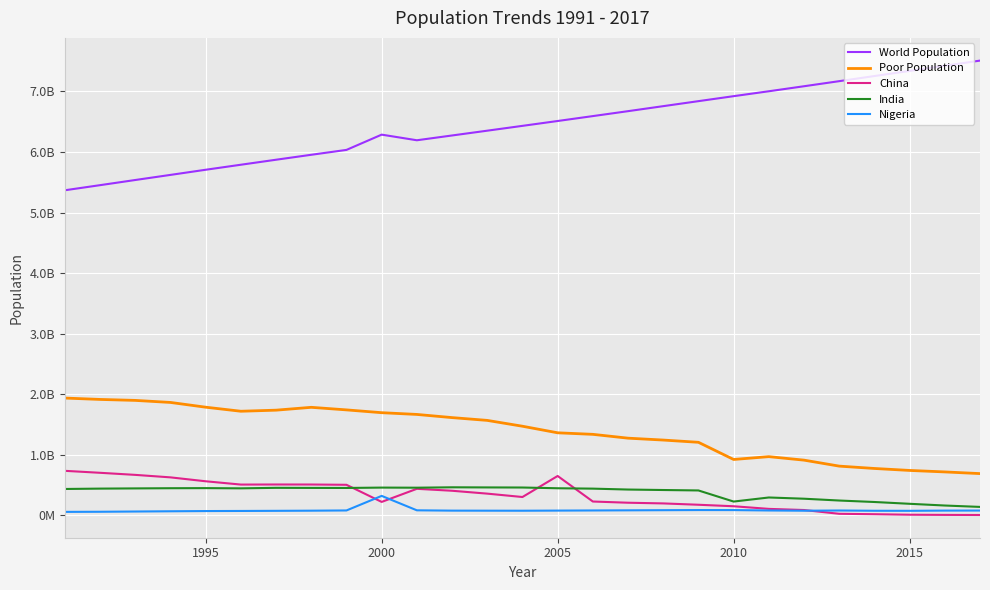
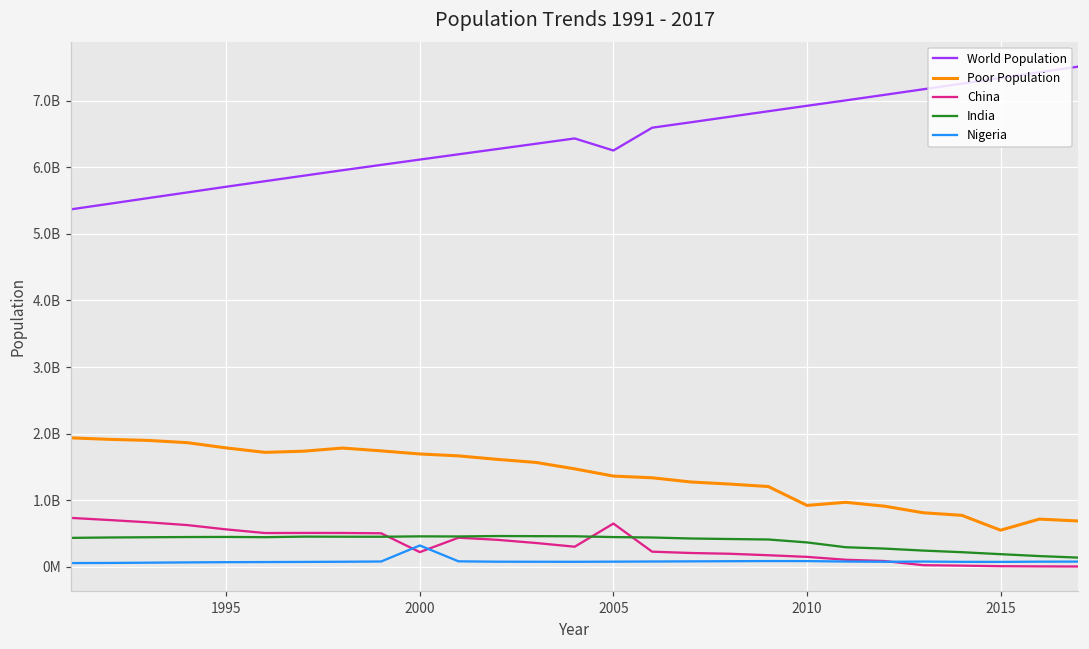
  {
    "World Population": {
      "1995": 5700000000,
-     "2000": 6300000000,
-     "2005": 6500000000,
+     "2000": 6100000000,
+     "2005": 6300000000,
      "2010": 6900000000
    },
    "Poor Population": {
      "1995": 1800000000,
      "2000": 1700000000,
      "2005": 1400000000,
      "2010": 900000000,
-     "2015": 700000000
+     "2015": 600000000
    },
    "China": {
      "1995": 600000000,
      "2000": 200000000,
      "2005": 600000000,
      "2010": 100000000,
      "2015": 0
    },
    "India": {
      "1995": 400000000,
      "2000": 500000000,
      "2005": 400000000,
-     "2010": 200000000,
+     "2010": 400000000,
      "2015": 200000000
    },
    "Nigeria": {
      "1995": 100000000,
      "2000": 300000000,
      "2005": 100000000,
      "2010": 100000000,
      "2015": 100000000
    }
  }
